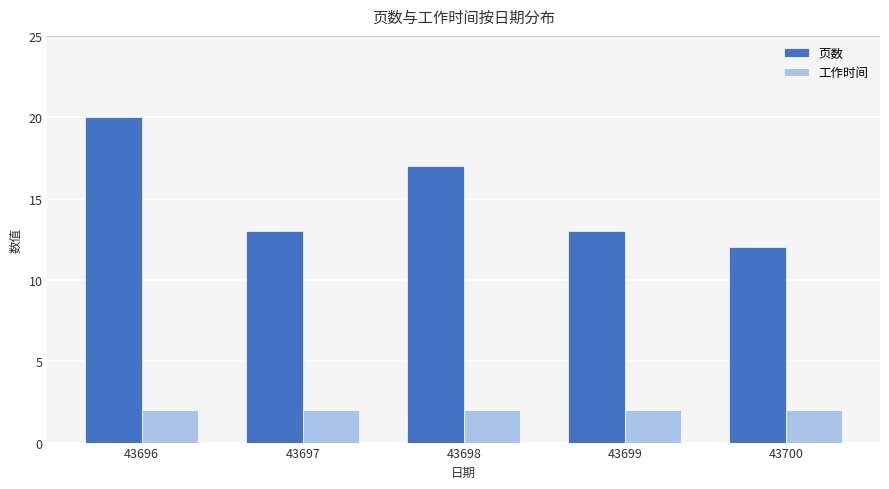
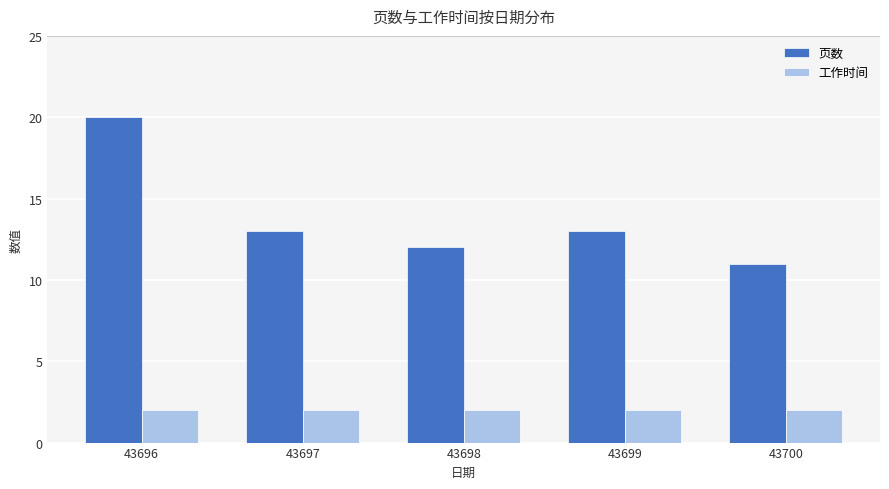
  {
    "页数": {
      "43696": 20,
      "43697": 13,
-     "43698": 17,
+     "43698": 12,
      "43699": 13,
-     "43700": 12
+     "43700": 11
    },
    "工作时间": {
      "43696": 2,
      "43697": 2,
      "43698": 2,
      "43699": 2,
      "43700": 2
    }
  }
